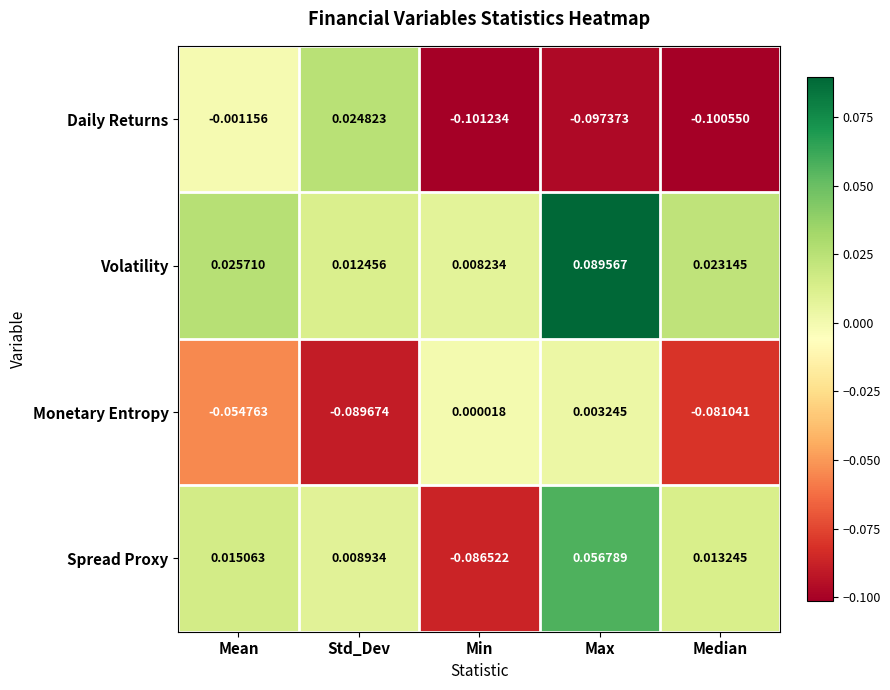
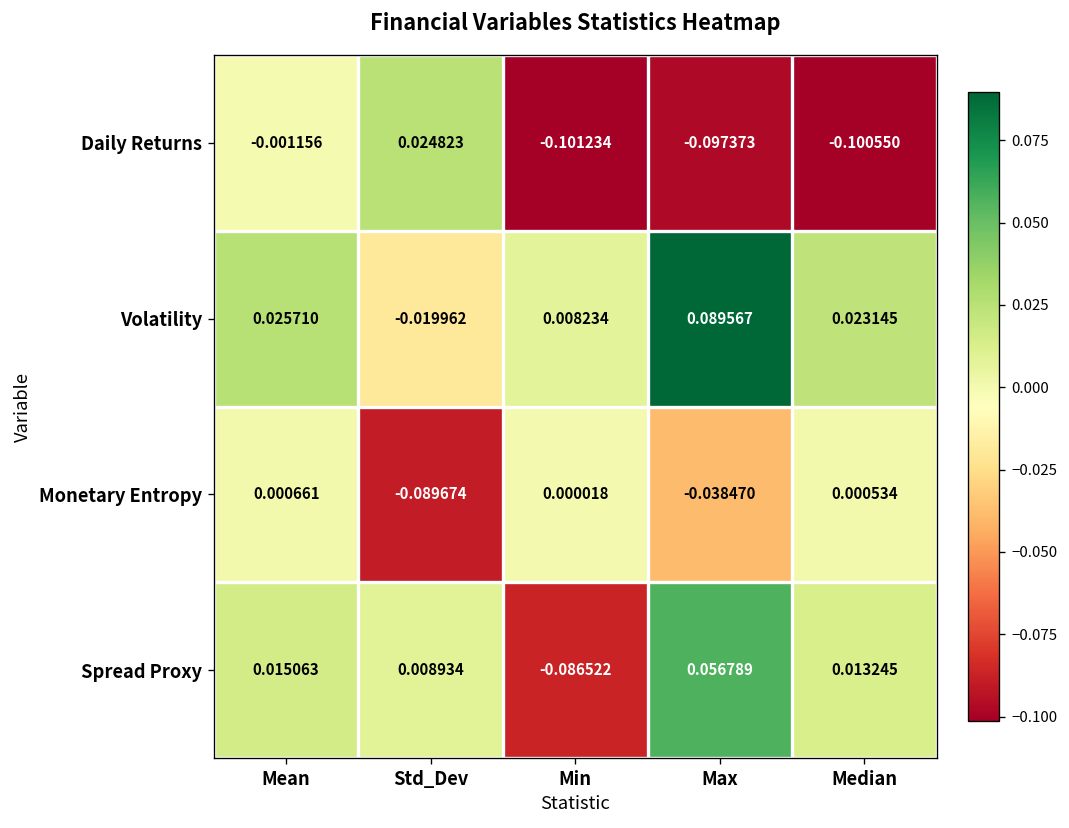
  {
    "Daily Returns": {
      "Mean": -0.001156,
      "Std_Dev": 0.024823,
      "Min": -0.101234,
      "Max": -0.097373,
      "Median": -0.100550
    },
    "Volatility": {
      "Mean": 0.025710,
-     "Std_Dev": 0.012456,
+     "Std_Dev": -0.019962,
      "Min": 0.008234,
      "Max": 0.089567,
      "Median": 0.023145
    },
    "Monetary Entropy": {
-     "Mean": -0.054763,
+     "Mean": 0.000661,
      "Std_Dev": -0.089674,
      "Min": 0.000018,
-     "Max": 0.003245,
-     "Median": -0.081041
+     "Max": -0.038470,
+     "Median": 0.000534
    },
    "Spread Proxy": {
      "Mean": 0.015063,
      "Std_Dev": 0.008934,
      "Min": -0.086522,
      "Max": 0.056789,
      "Median": 0.013245
    }
  }
